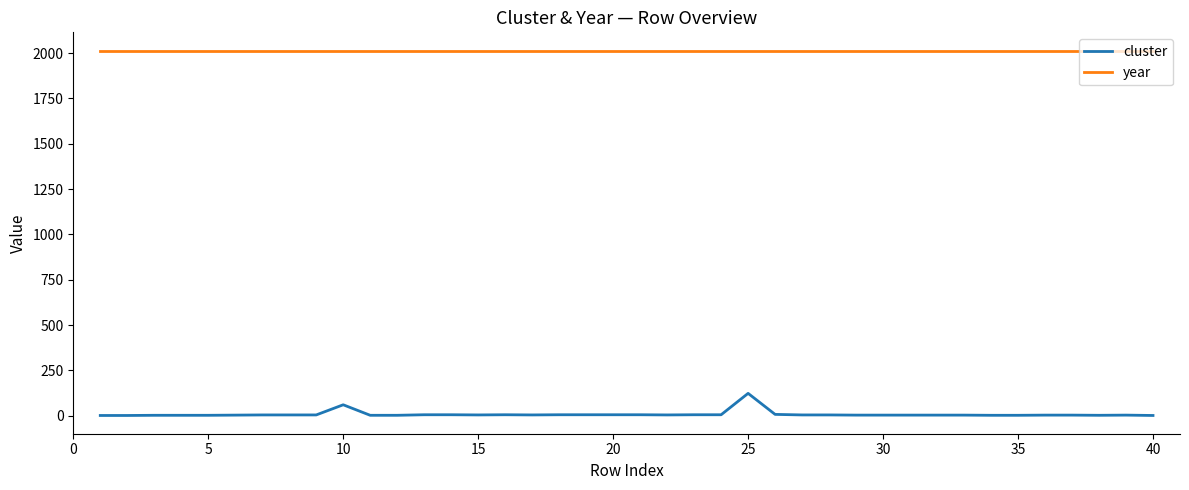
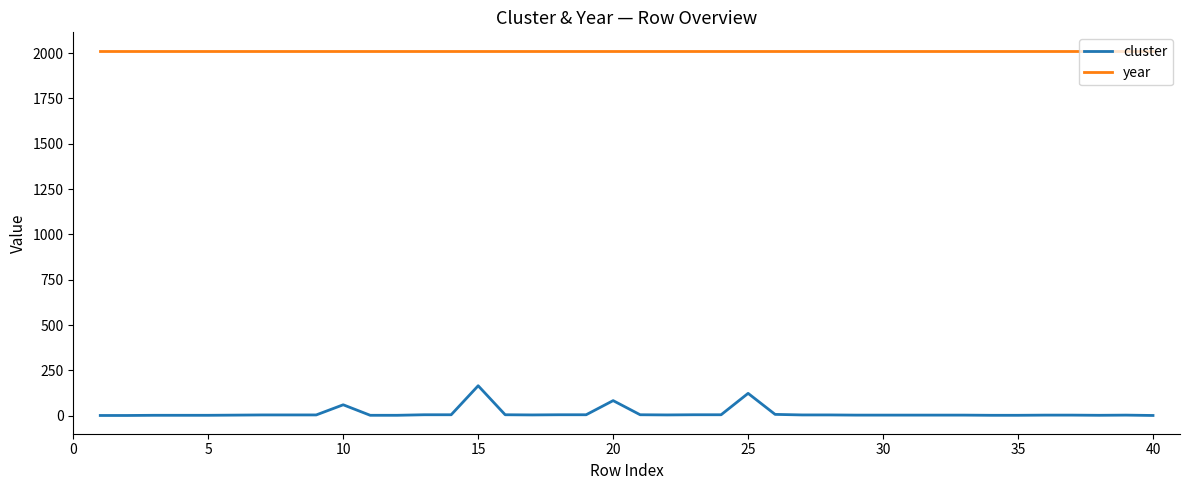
  {
    "cluster": {
      "5": 0,
      "10": 60,
-     "15": 0,
-     "20": 10,
+     "15": 170,
+     "20": 80,
      "25": 120,
      "30": 0,
      "35": 0,
      "40": 0
    },
    "year": {
      "5": 2010,
      "10": 2010,
      "15": 2010,
      "20": 2010,
      "25": 2010,
      "30": 2010,
      "35": 2010
    }
  }
